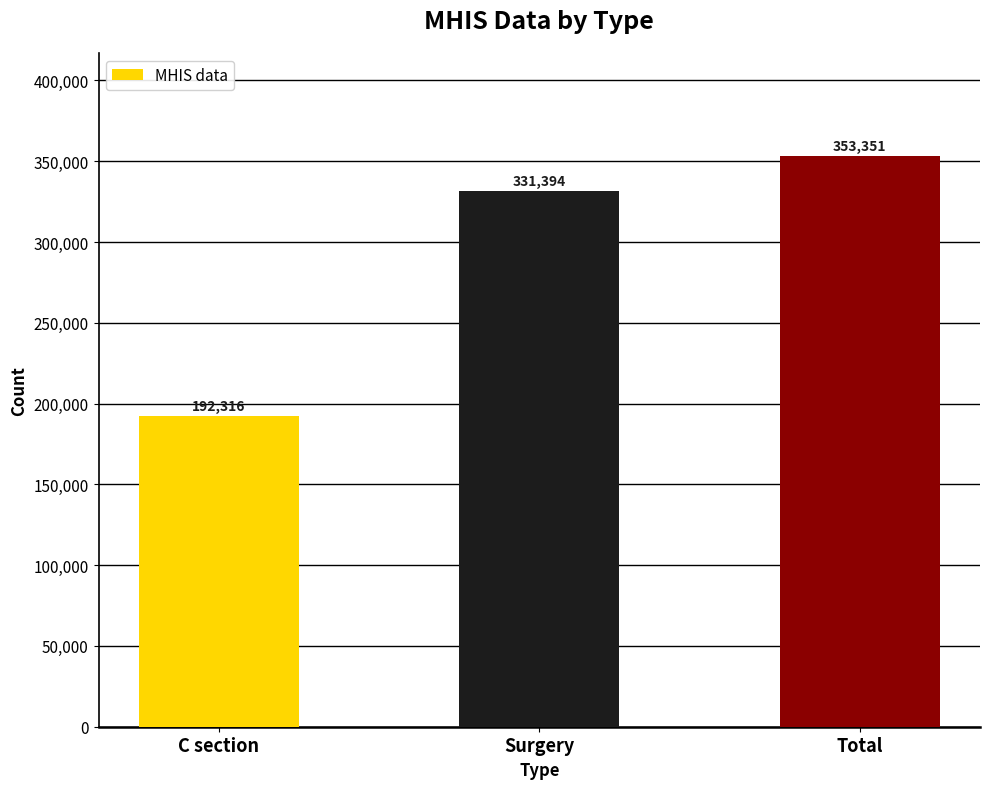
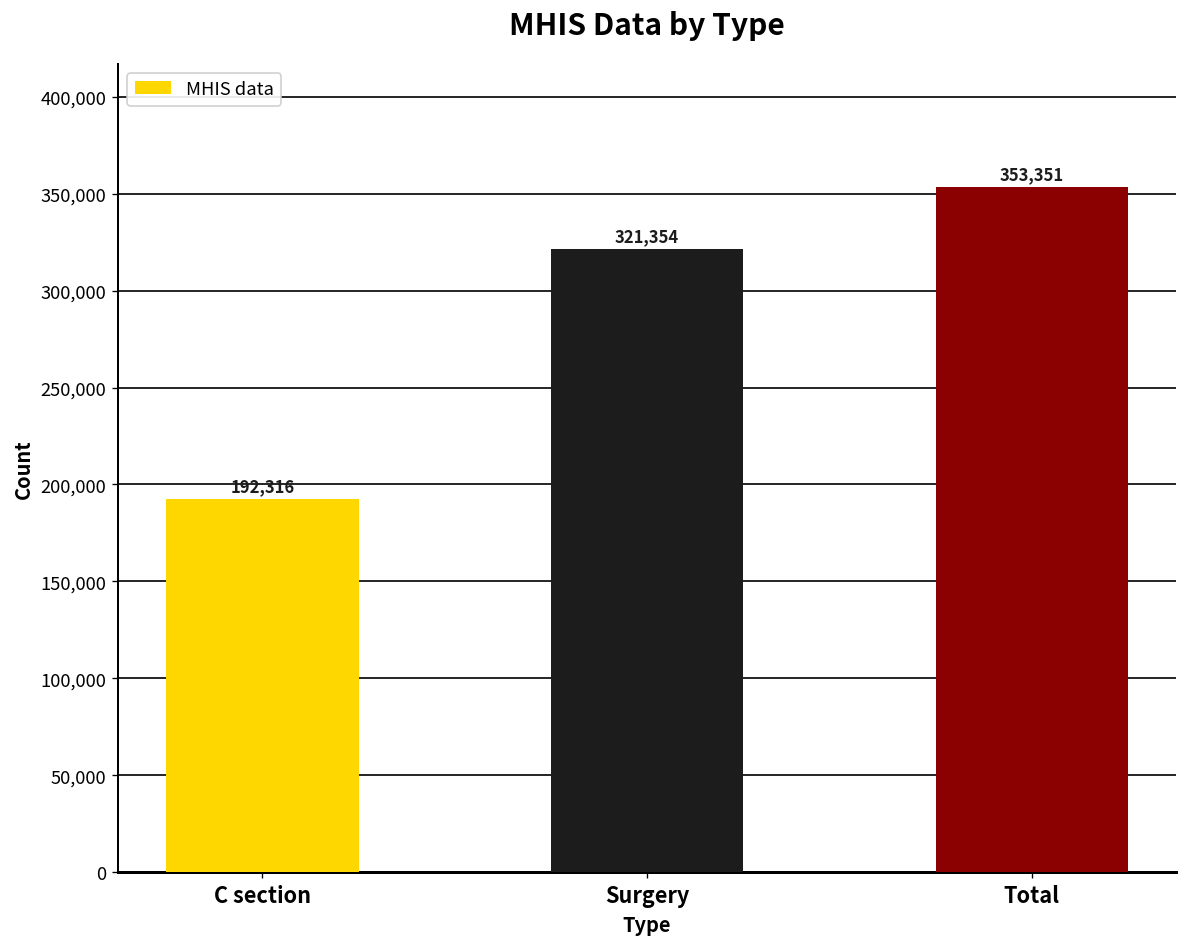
  {
    "C section": "192,316",
-   "Surgery": "331,394",
+   "Surgery": "321,354",
    "Total": "353,351"
  }
